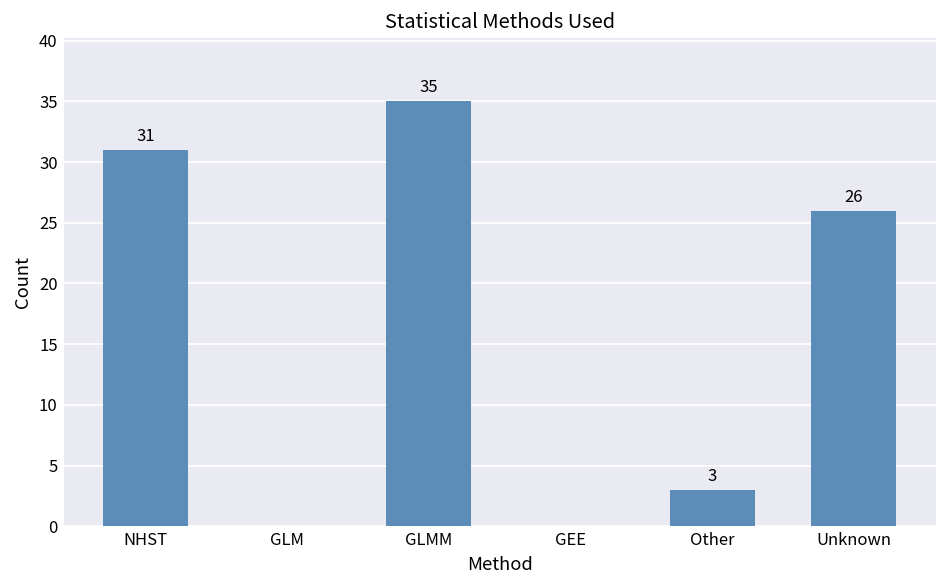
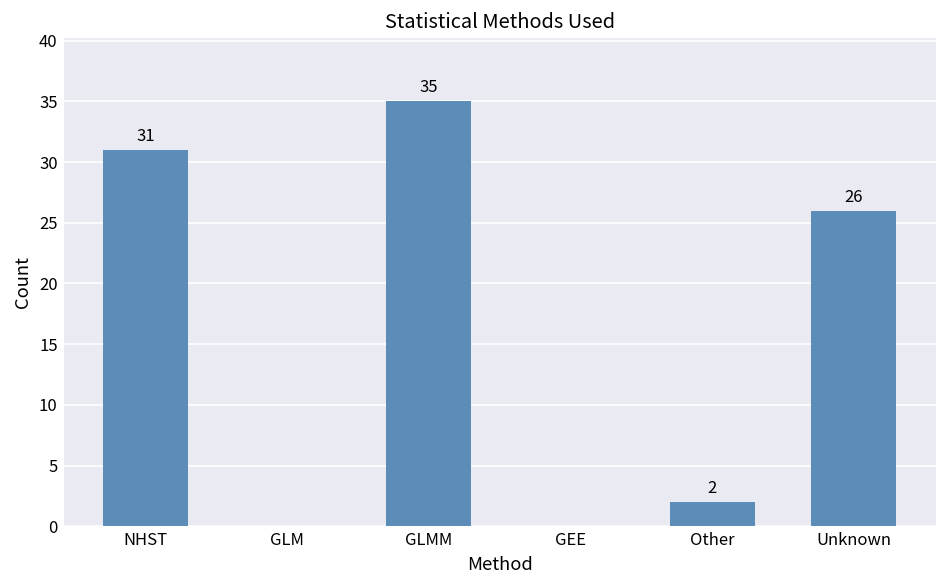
  {
    "NHST": 31,
    "GLMM": 35,
-   "Other": 3,
+   "Other": 2,
    "Unknown": 26
  }
